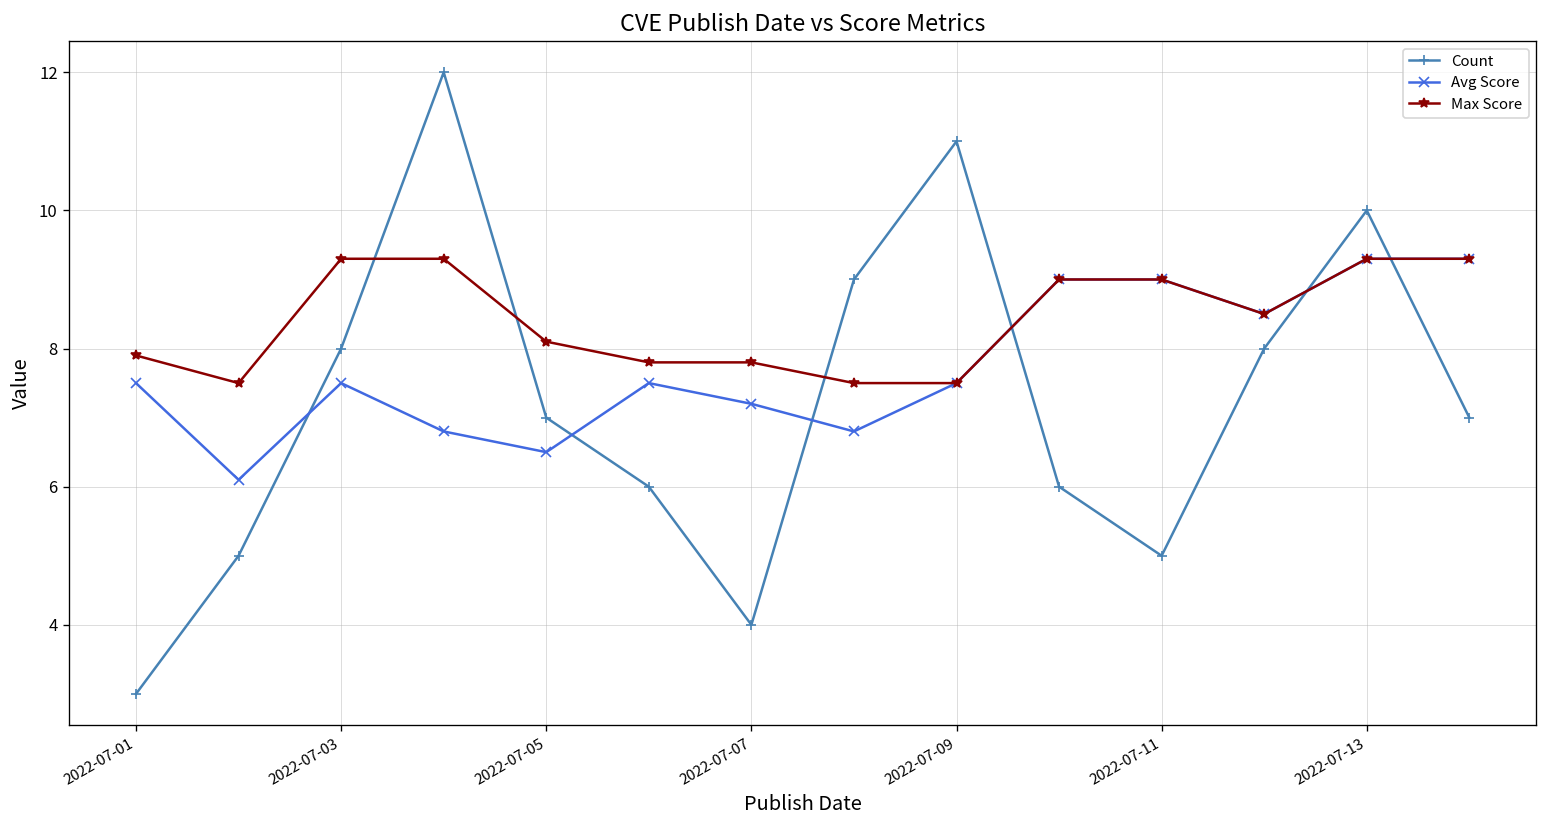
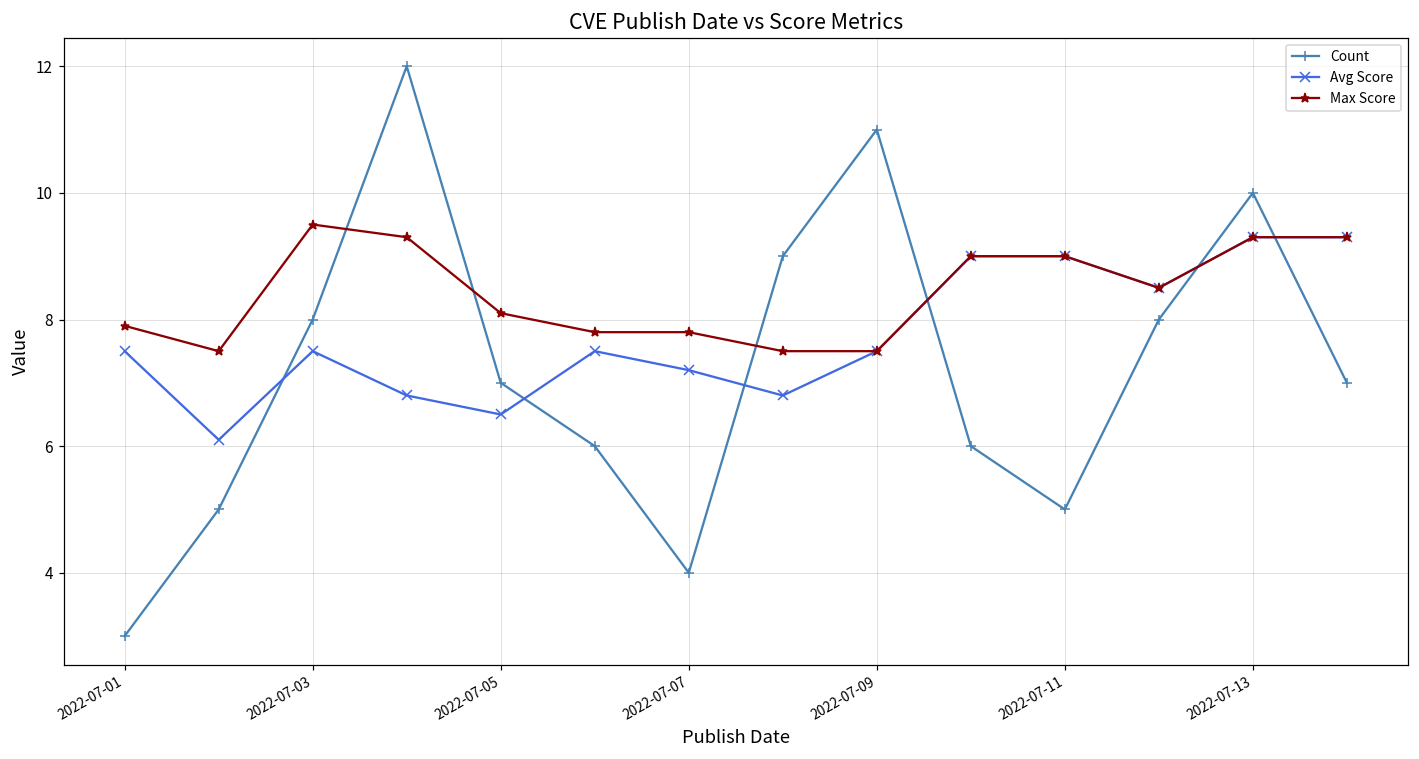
  {
    "Max Score": {
      "2022-07-01": 7.9,
-     "2022-07-03": 9.3,
+     "2022-07-03": 9.5,
      "2022-07-05": 8.1,
      "2022-07-07": 7.8
    }
  }
